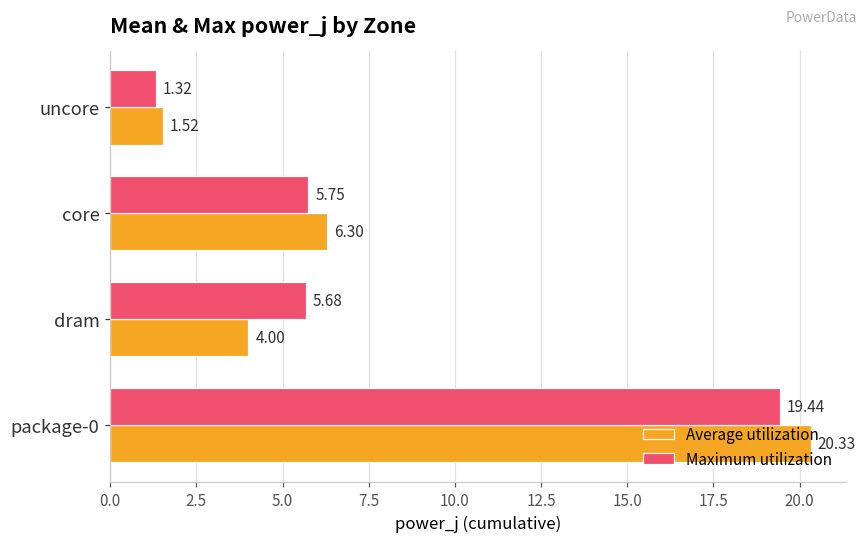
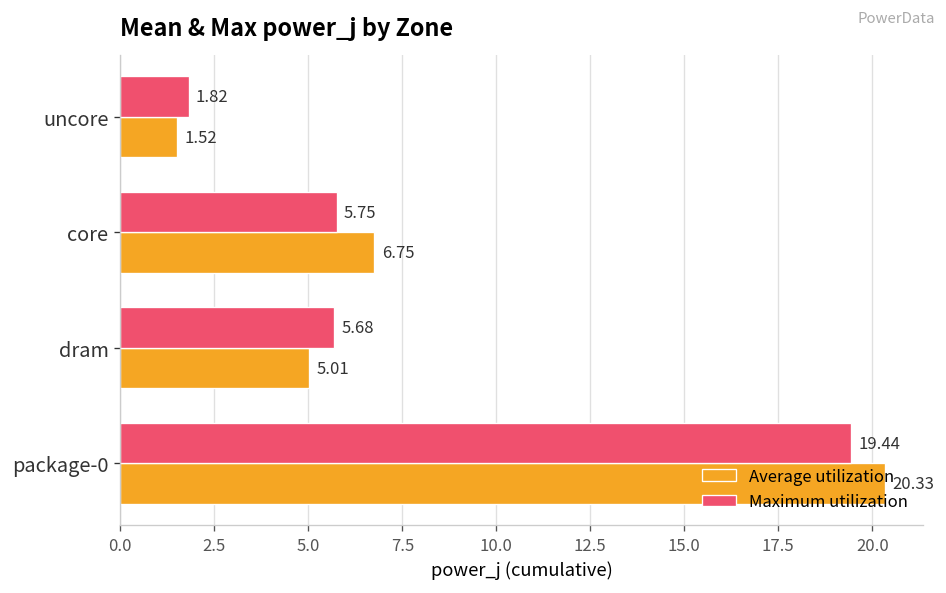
  {
    "Average utilization": {
      "uncore": 1.52,
-     "core": 6.30,
-     "dram": 4.00,
+     "core": 6.75,
+     "dram": 5.01,
      "package-0": 20.33
    },
    "Maximum utilization": {
-     "uncore": 1.32,
+     "uncore": 1.82,
      "core": 5.75,
      "dram": 5.68,
      "package-0": 19.44
    }
  }
